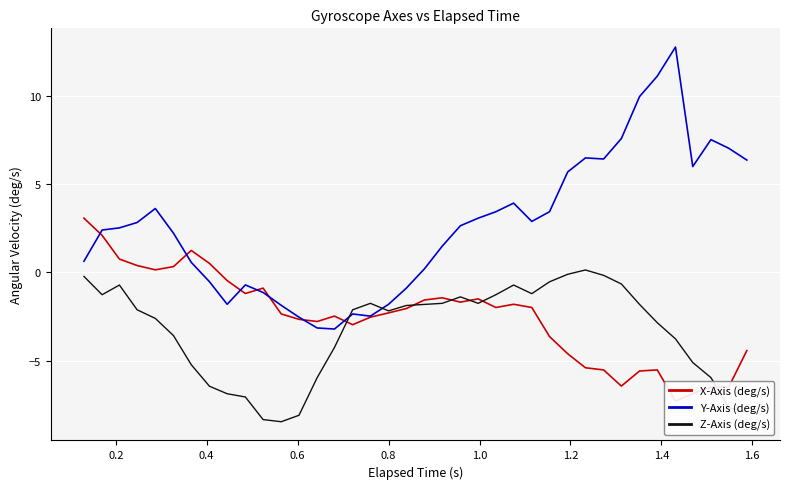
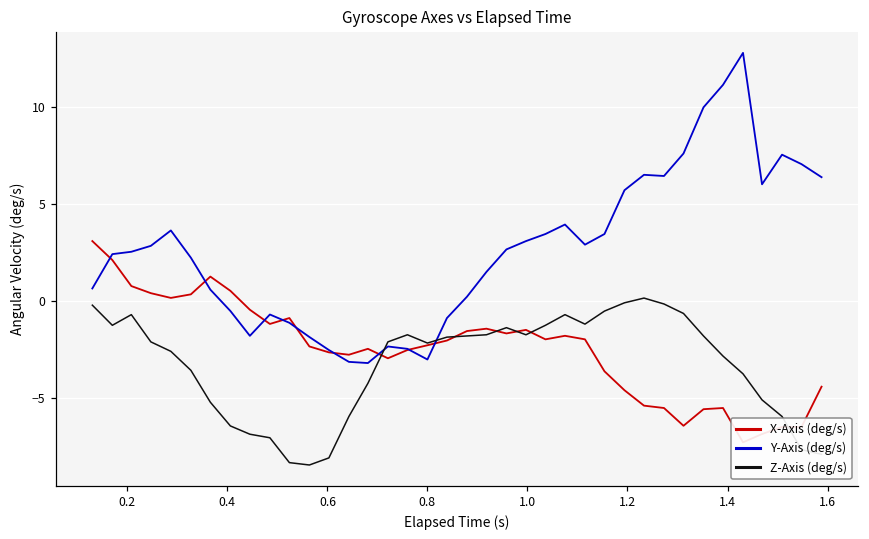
  {
    "Y-Axis (deg/s)": {
-     "0.8": -1.8
+     "0.8": -3.0
    }
  }
